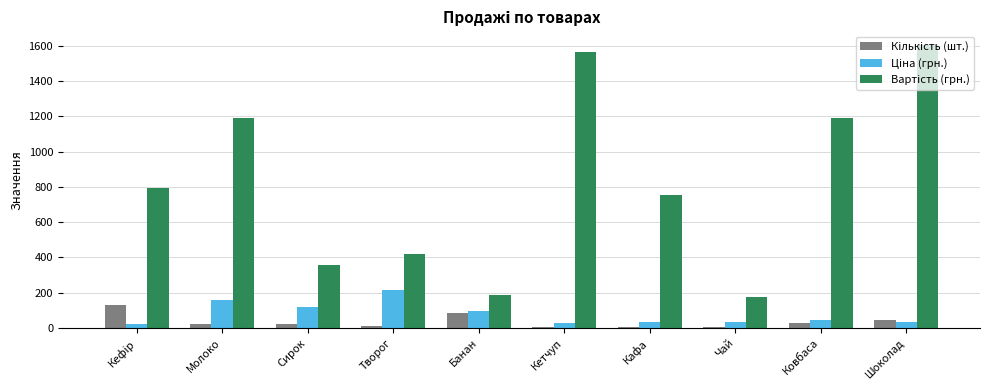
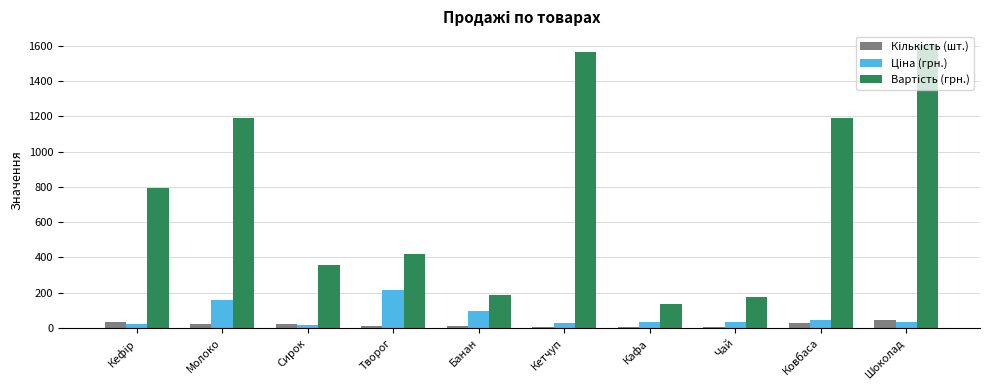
  {
    "Кількість (шт.)": {
-     "Кефір": 130,
+     "Кефір": 30,
      "Молоко": 20,
      "Сирок": 30,
-     "Банан": 90,
+     "Банан": 10,
      "Ковбаса": 30,
      "Шоколад": 40
    },
    "Ціна (грн.)": {
      "Кефір": 20,
      "Молоко": 160,
-     "Сирок": 120,
+     "Сирок": 10,
      "Творог": 220,
      "Банан": 100,
      "Кетчуп": 30,
      "Кафа": 30,
      "Чай": 40,
      "Ковбаса": 50,
      "Шоколад": 40
    },
    "Вартість (грн.)": {
      "Кефір": 800,
      "Молоко": 1190,
      "Сирок": 360,
      "Творог": 420,
      "Банан": 190,
      "Кетчуп": 1560,
-     "Кафа": 760,
+     "Кафа": 140,
      "Чай": 180,
      "Ковбаса": 1190
    }
  }
